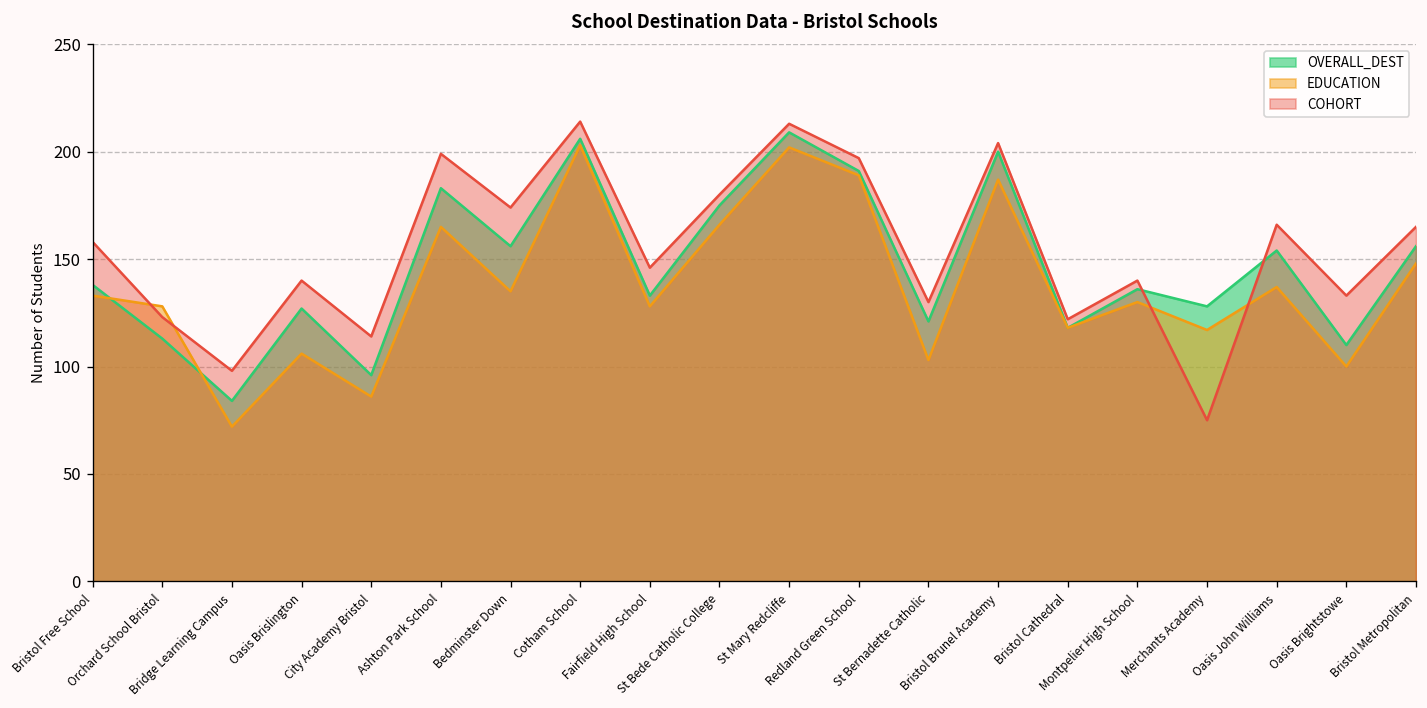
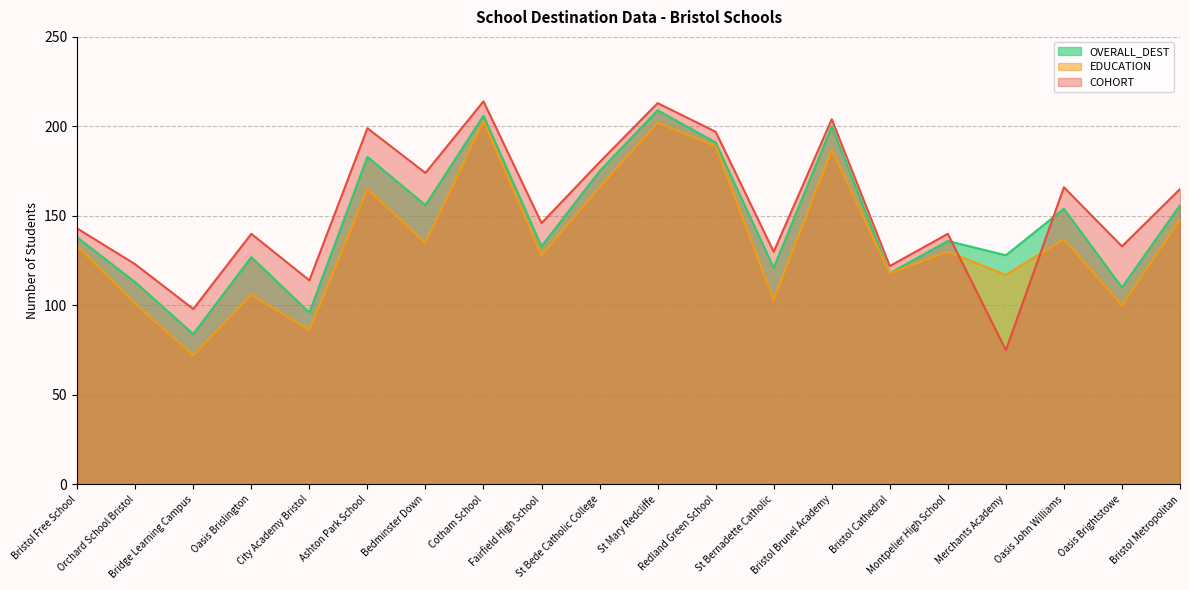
  {
    "OVERALL_DEST": {
      "Bristol Free School": 138,
      "Orchard School Bristol": 113,
      "Bridge Learning Campus": 84,
      "Oasis Brislington": 127,
      "City Academy Bristol": 96,
      "Ashton Park School": 183,
      "Bedminster Down": 156,
      "Cotham School": 206,
      "Fairfield High School": 133,
      "St Bede Catholic College": 175,
      "St Mary Redcliffe": 209,
      "Redland Green School": 191,
      "St Bernadette Catholic": 121,
      "Bristol Brunel Academy": 200,
      "Montpelier High School": 136,
      "Merchants Academy": 128,
      "Oasis John Williams": 154,
      "Oasis Brightstowe": 110,
      "Bristol Metropolitan": 156
    },
    "EDUCATION": {
      "Bristol Free School": 133,
-     "Orchard School Bristol": 128,
+     "Orchard School Bristol": 101,
      "Bridge Learning Campus": 72,
      "Oasis Brislington": 106,
      "City Academy Bristol": 86,
      "Ashton Park School": 165,
      "Bedminster Down": 135,
      "Cotham School": 203,
      "Fairfield High School": 128,
      "St Bede Catholic College": 166,
      "St Mary Redcliffe": 202,
      "Redland Green School": 189,
      "St Bernadette Catholic": 103,
      "Bristol Brunel Academy": 187,
      "Montpelier High School": 130,
      "Merchants Academy": 117,
      "Oasis John Williams": 137,
      "Oasis Brightstowe": 100,
      "Bristol Metropolitan": 148
    },
    "COHORT": {
-     "Bristol Free School": 158,
+     "Bristol Free School": 143,
      "Orchard School Bristol": 123,
      "Bridge Learning Campus": 98,
      "Oasis Brislington": 140,
      "City Academy Bristol": 114,
      "Ashton Park School": 199,
      "Bedminster Down": 174,
      "Cotham School": 214,
      "Fairfield High School": 146,
      "St Bede Catholic College": 180,
      "St Mary Redcliffe": 213,
      "Redland Green School": 197,
      "St Bernadette Catholic": 130,
      "Bristol Brunel Academy": 204,
      "Bristol Cathedral": 122,
      "Montpelier High School": 140,
      "Merchants Academy": 75,
      "Oasis John Williams": 166,
      "Oasis Brightstowe": 133,
      "Bristol Metropolitan": 165
    }
  }
